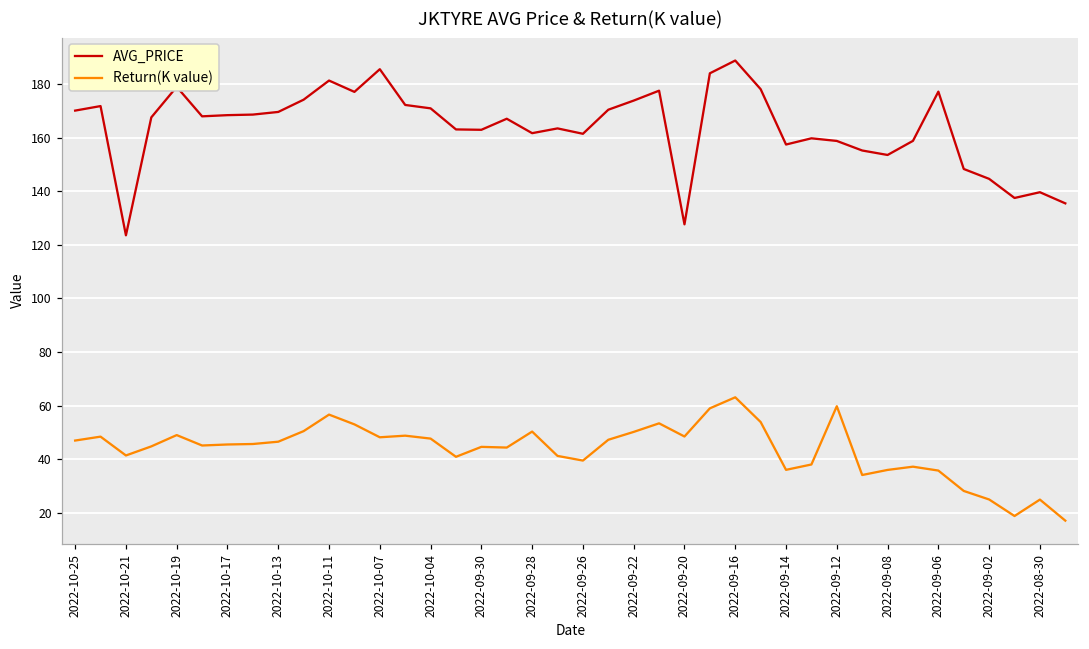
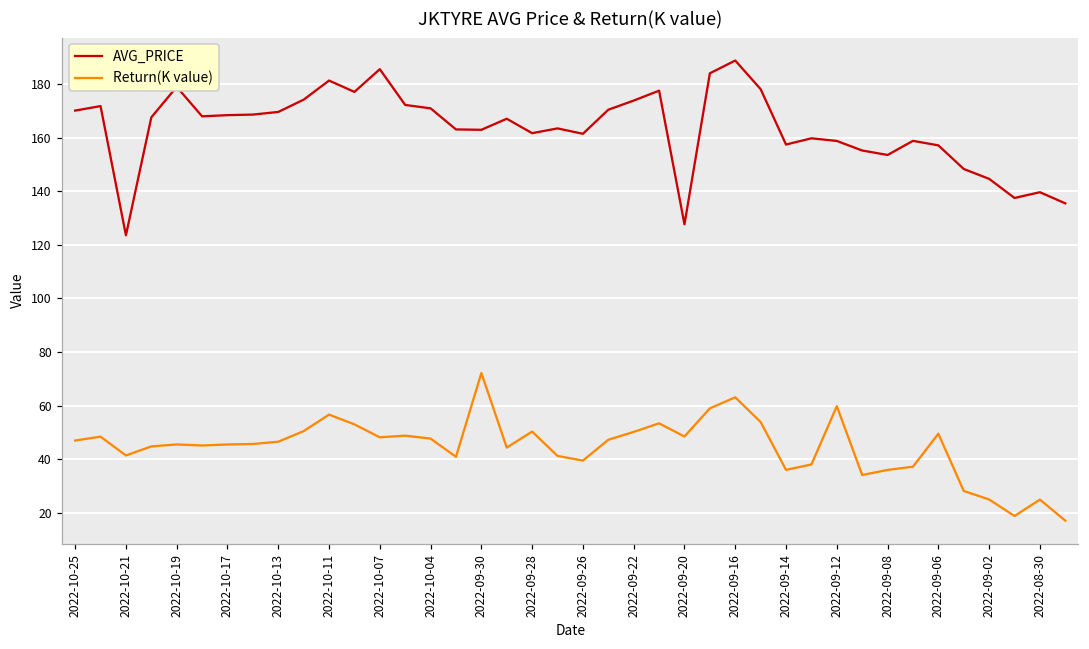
  {
    "AVG_PRICE": {
      "2022-10-25": 170,
      "2022-10-21": 124,
      "2022-10-17": 168,
      "2022-10-13": 170,
      "2022-10-11": 181,
      "2022-10-07": 186,
      "2022-10-04": 171,
      "2022-09-30": 163,
      "2022-09-28": 162,
      "2022-09-26": 162,
      "2022-09-22": 174,
      "2022-09-20": 128,
      "2022-09-16": 189,
      "2022-09-14": 158,
      "2022-09-12": 159,
      "2022-09-08": 154,
-     "2022-09-06": 177,
+     "2022-09-06": 157,
      "2022-09-02": 145,
      "2022-08-30": 140
    },
    "Return(K value)": {
      "2022-10-25": 47,
      "2022-10-21": 41,
-     "2022-10-19": 49,
+     "2022-10-19": 45,
      "2022-10-17": 45,
      "2022-10-13": 47,
      "2022-10-11": 57,
      "2022-10-07": 48,
      "2022-10-04": 48,
-     "2022-09-30": 45,
+     "2022-09-30": 72,
      "2022-09-28": 50,
      "2022-09-26": 39,
      "2022-09-22": 50,
      "2022-09-20": 48,
      "2022-09-16": 63,
      "2022-09-14": 36,
      "2022-09-12": 60,
      "2022-09-08": 36,
-     "2022-09-06": 36,
+     "2022-09-06": 50,
      "2022-09-02": 25,
      "2022-08-30": 25
    }
  }
